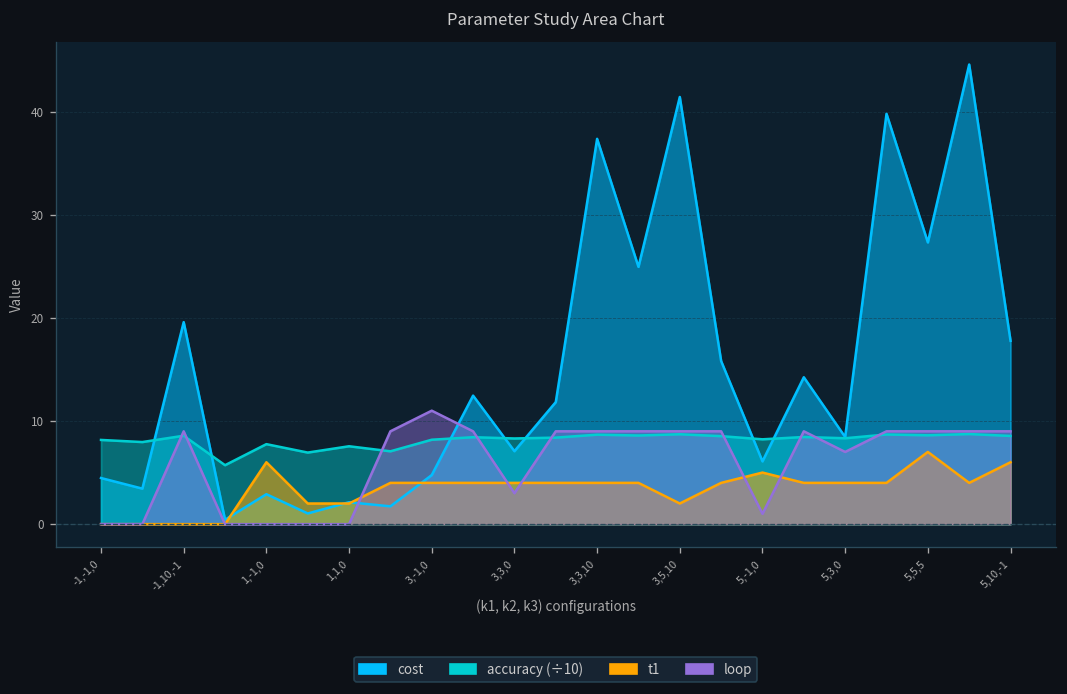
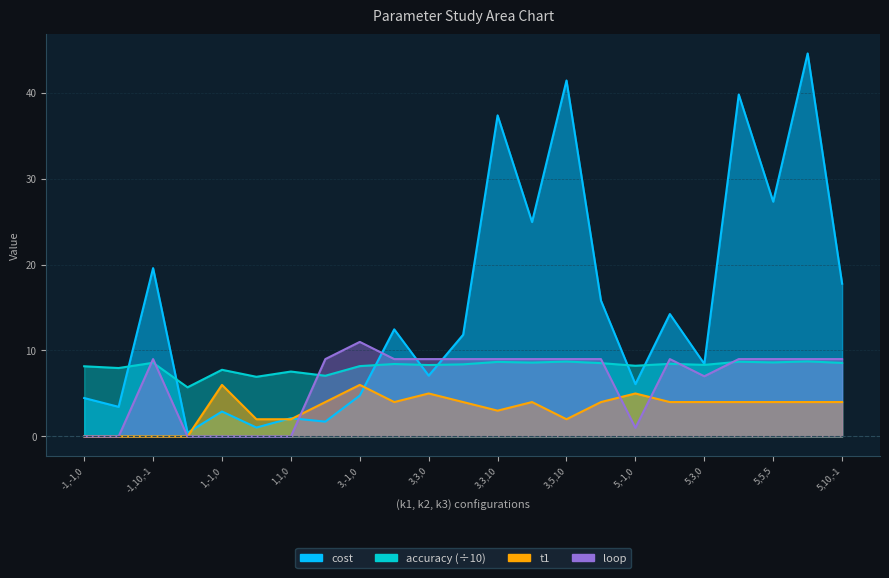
  {
    "t1": {
      "-1,10,-1": 0,
      "1,-1,0": 6,
-     "3,-1,0": 4,
-     "3,3,0": 4,
-     "3,3,10": 4,
+     "3,-1,0": 6,
+     "3,3,0": 5,
+     "3,3,10": 3,
      "3,5,10": 2,
      "5,-1,0": 5,
      "5,3,0": 4,
-     "5,5,5": 7,
-     "5,10,-1": 6
+     "5,5,5": 4,
+     "5,10,-1": 4
    },
    "loop": {
      "-1,10,-1": 9,
      "1,-1,0": 0,
      "1,1,0": 0,
      "3,-1,0": 11,
-     "3,3,0": 3,
+     "3,3,0": 9,
      "3,3,10": 9,
      "5,-1,0": 1,
      "5,3,0": 7,
      "5,5,5": 9,
      "5,10,-1": 9
    }
  }
